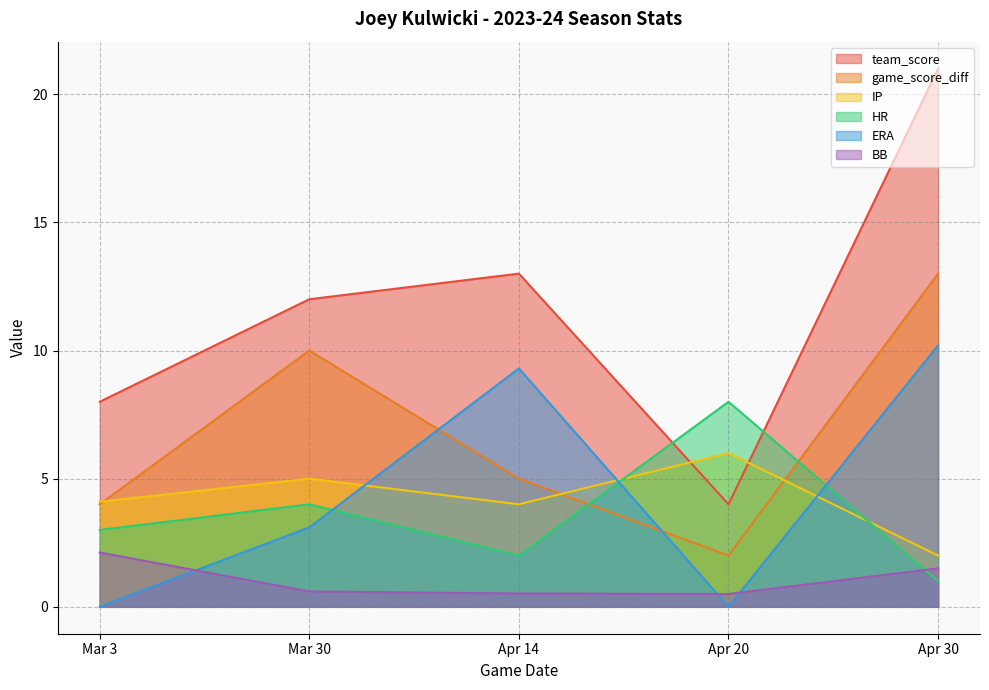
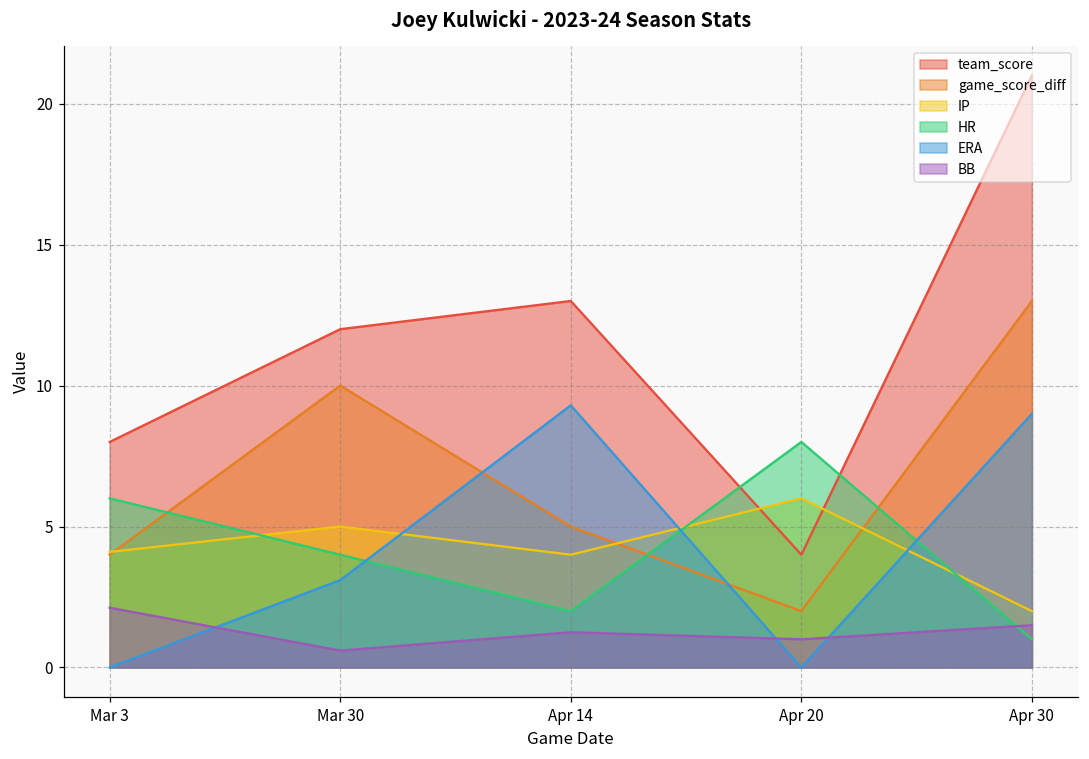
  {
    "HR": {
-     "Mar 3": 3,
+     "Mar 3": 6,
      "Mar 30": 4,
      "Apr 14": 2,
      "Apr 20": 8,
      "Apr 30": 1
    },
    "ERA": {
      "Mar 3": 0.0,
      "Mar 30": 3.1,
      "Apr 14": 9.3,
      "Apr 20": 0.0,
-     "Apr 30": 10.2
+     "Apr 30": 9.0
    },
    "BB": {
      "Mar 3": 2.1,
      "Mar 30": 0.6,
-     "Apr 14": 0.5,
-     "Apr 20": 0.5,
+     "Apr 14": 1.3,
+     "Apr 20": 1.0,
      "Apr 30": 1.5
    }
  }
